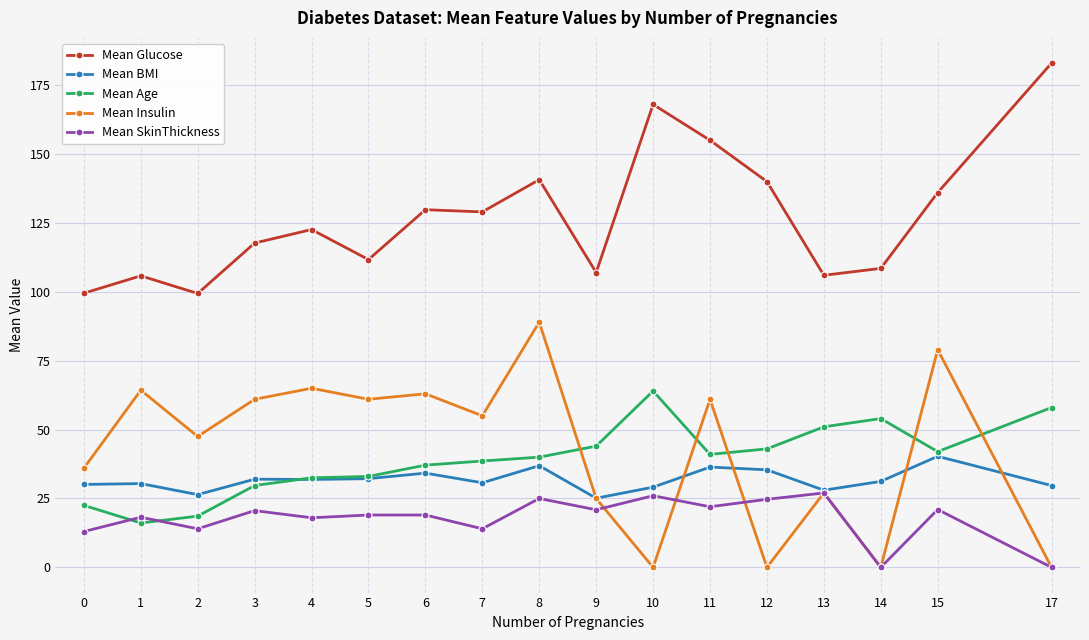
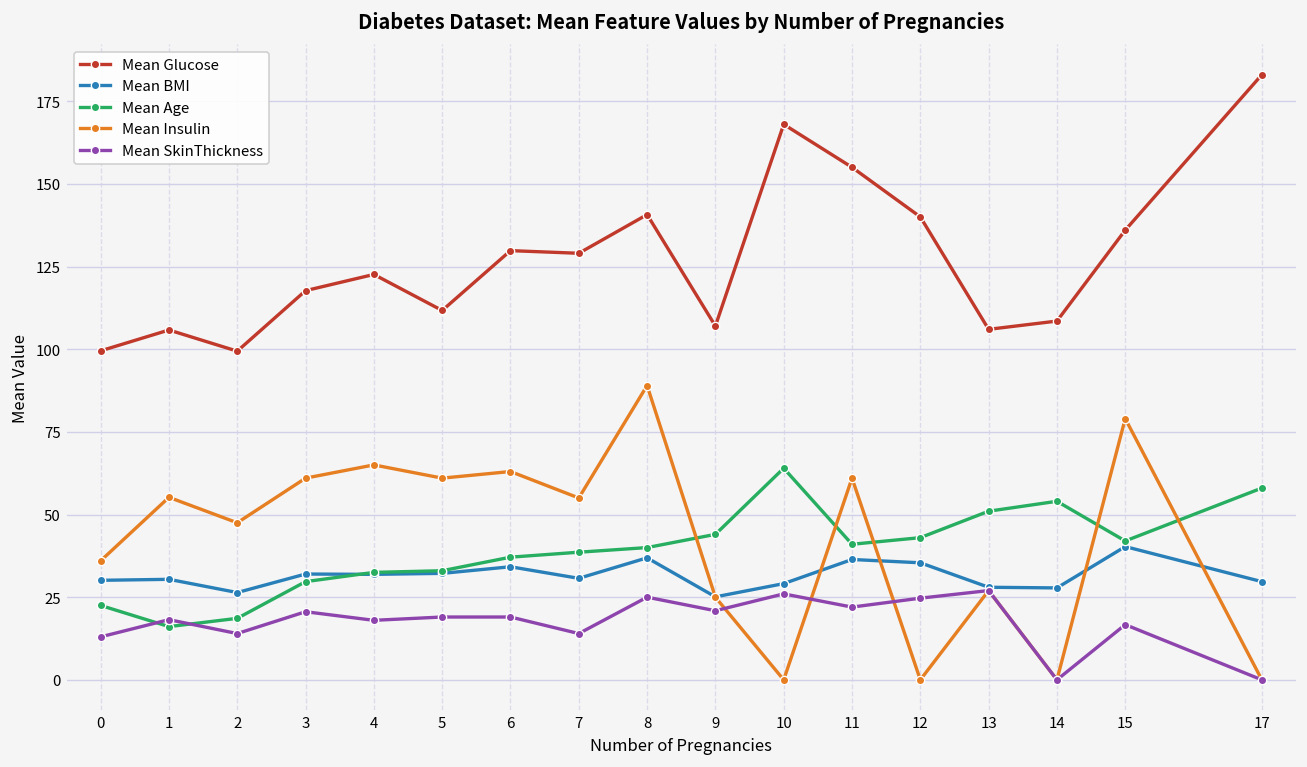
  {
    "Mean Glucose": {
      "0": 100,
      "1": 106,
      "2": 99,
      "3": 118,
      "4": 123,
      "5": 112,
      "6": 130,
      "7": 129,
      "8": 141,
      "9": 107,
      "10": 168,
      "11": 155,
      "12": 140,
      "13": 106,
      "14": 109,
      "15": 136,
      "17": 183
    },
    "Mean BMI": {
      "0": 30,
      "1": 30,
      "2": 26,
      "3": 32,
      "6": 34,
      "7": 31,
      "8": 37,
      "10": 29,
      "11": 36,
      "12": 35,
      "13": 28,
-     "14": 31,
+     "14": 28,
      "15": 40,
      "17": 30
    },
    "Mean Age": {
      "0": 23,
      "1": 16,
      "2": 19,
      "3": 30,
      "6": 37,
      "7": 39,
      "8": 40,
      "9": 44,
      "10": 64,
      "11": 41,
      "12": 43,
      "13": 51,
      "14": 54,
      "15": 42,
      "17": 58
    },
    "Mean Insulin": {
      "0": 36,
-     "1": 64,
+     "1": 55,
      "2": 48,
      "3": 61,
      "4": 65,
      "5": 61,
      "6": 63,
      "7": 55,
      "8": 89,
      "10": 0,
      "11": 61,
      "12": 0,
      "15": 79
    },
    "Mean SkinThickness": {
      "0": 13,
      "1": 18,
      "2": 14,
      "3": 21,
      "4": 18,
      "5": 19,
      "6": 19,
      "7": 14,
      "8": 25,
      "9": 21,
      "10": 26,
      "11": 22,
      "12": 25,
-     "15": 21
+     "15": 17
    }
  }
